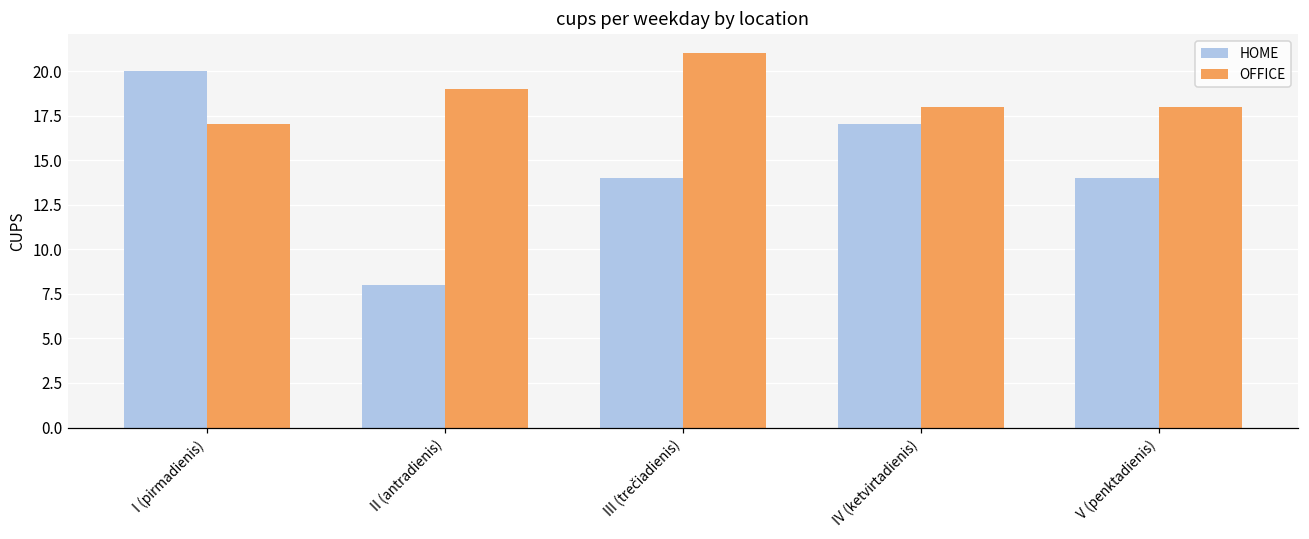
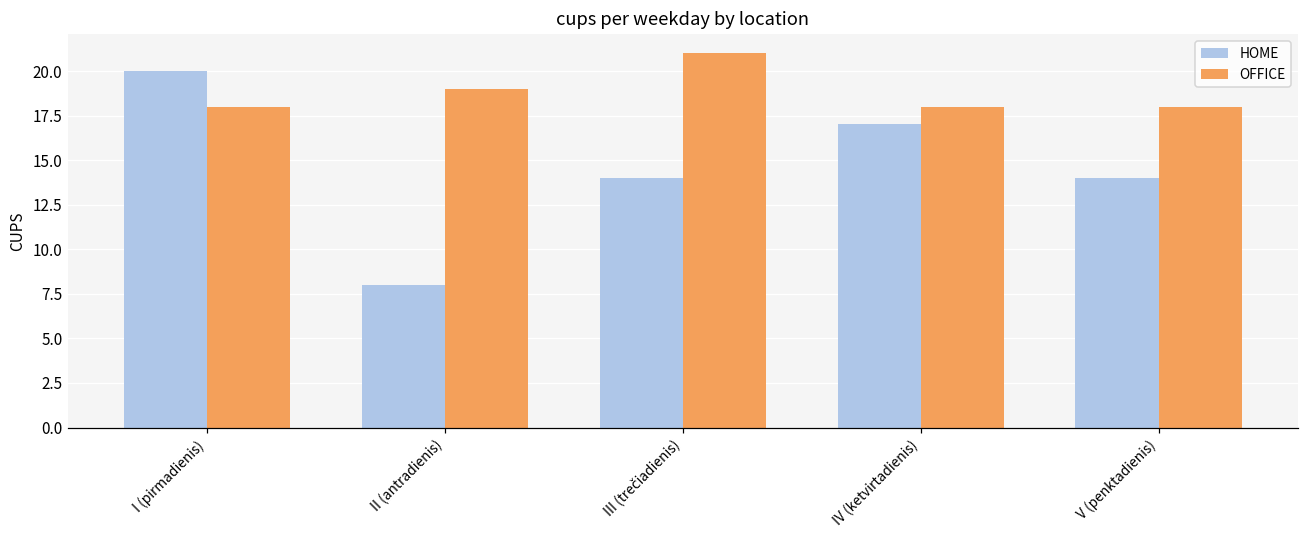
  {
    "HOME": {
      "I (pirmadienis)": 20,
      "II (antradienis)": 8,
      "III (trečiadienis)": 14,
      "IV (ketvirtadienis)": 17,
      "V (penktadienis)": 14
    },
    "OFFICE": {
-     "I (pirmadienis)": 17,
+     "I (pirmadienis)": 18,
      "II (antradienis)": 19,
      "III (trečiadienis)": 21,
      "IV (ketvirtadienis)": 18,
      "V (penktadienis)": 18
    }
  }
